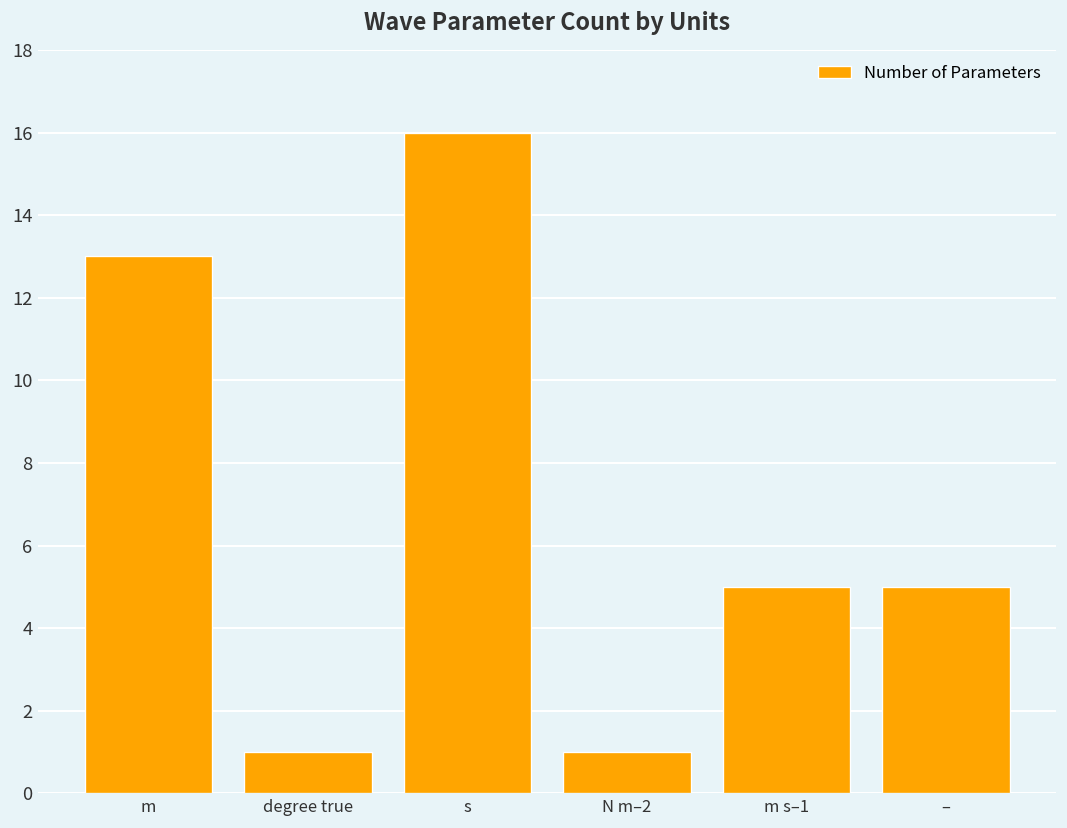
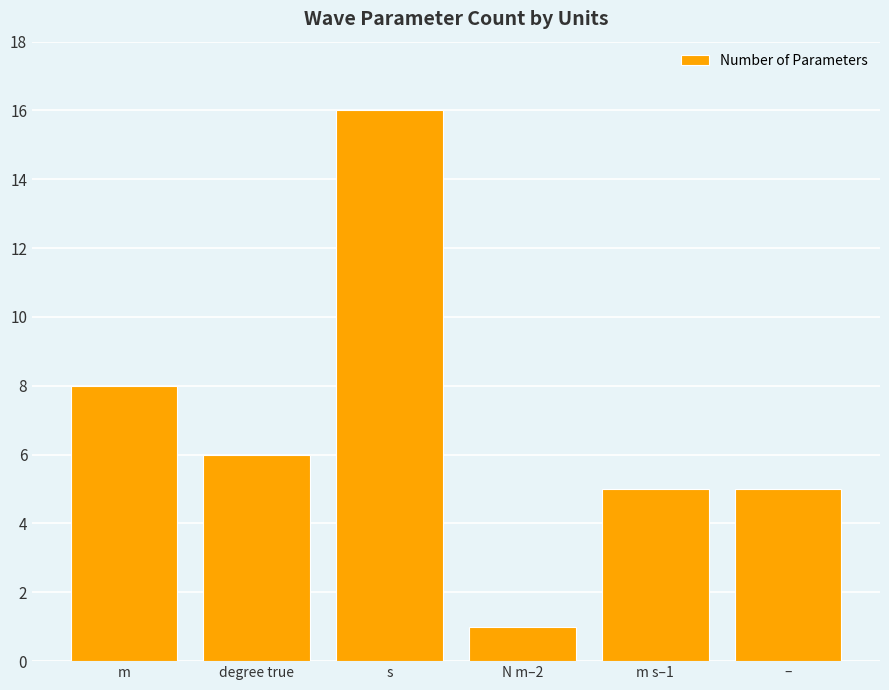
  {
-   "m": 13,
-   "degree true": 1,
+   "m": 8,
+   "degree true": 6,
    "s": 16,
    "N m–2": 1,
    "m s–1": 5,
    "–": 5
  }
